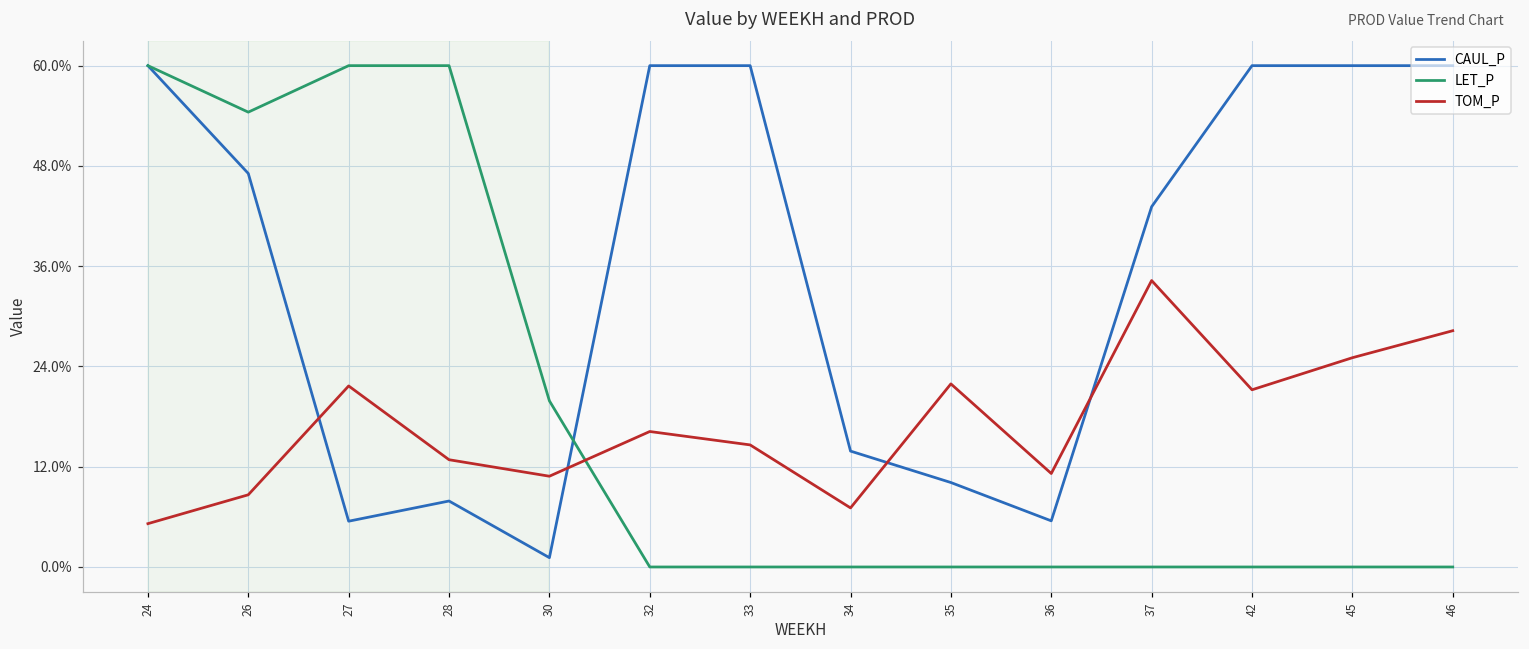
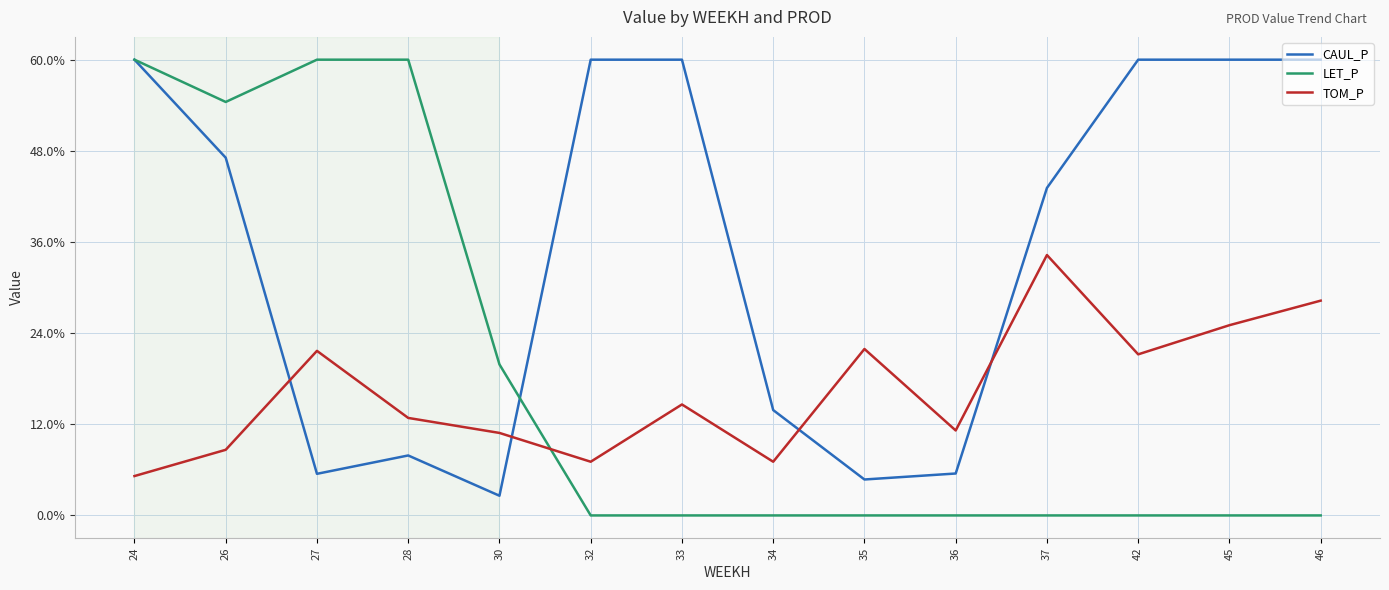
  {
    "CAUL_P": {
      "26": "47%",
      "27": "5%",
      "28": "8%",
-     "30": "1%",
+     "30": "3%",
      "32": "60%",
      "33": "60%",
      "34": "14%",
-     "35": "10%",
+     "35": "5%",
      "36": "6%",
      "37": "43%",
      "42": "60%",
      "45": "60%"
    },
    "LET_P": {
      "26": "54%",
      "27": "60%",
      "28": "60%",
      "30": "20%",
      "32": "0%",
      "33": "0%",
      "34": "0%",
      "35": "0%",
      "36": "0%",
      "37": "0%",
      "42": "0%",
      "45": "0%",
      "46": "0%"
    },
    "TOM_P": {
      "24": "5%",
      "26": "9%",
      "27": "22%",
      "28": "13%",
      "30": "11%",
-     "32": "16%",
+     "32": "7%",
      "33": "15%",
      "34": "7%",
      "35": "22%",
      "36": "11%",
      "37": "34%",
      "42": "21%",
      "45": "25%",
      "46": "28%"
    }
  }
